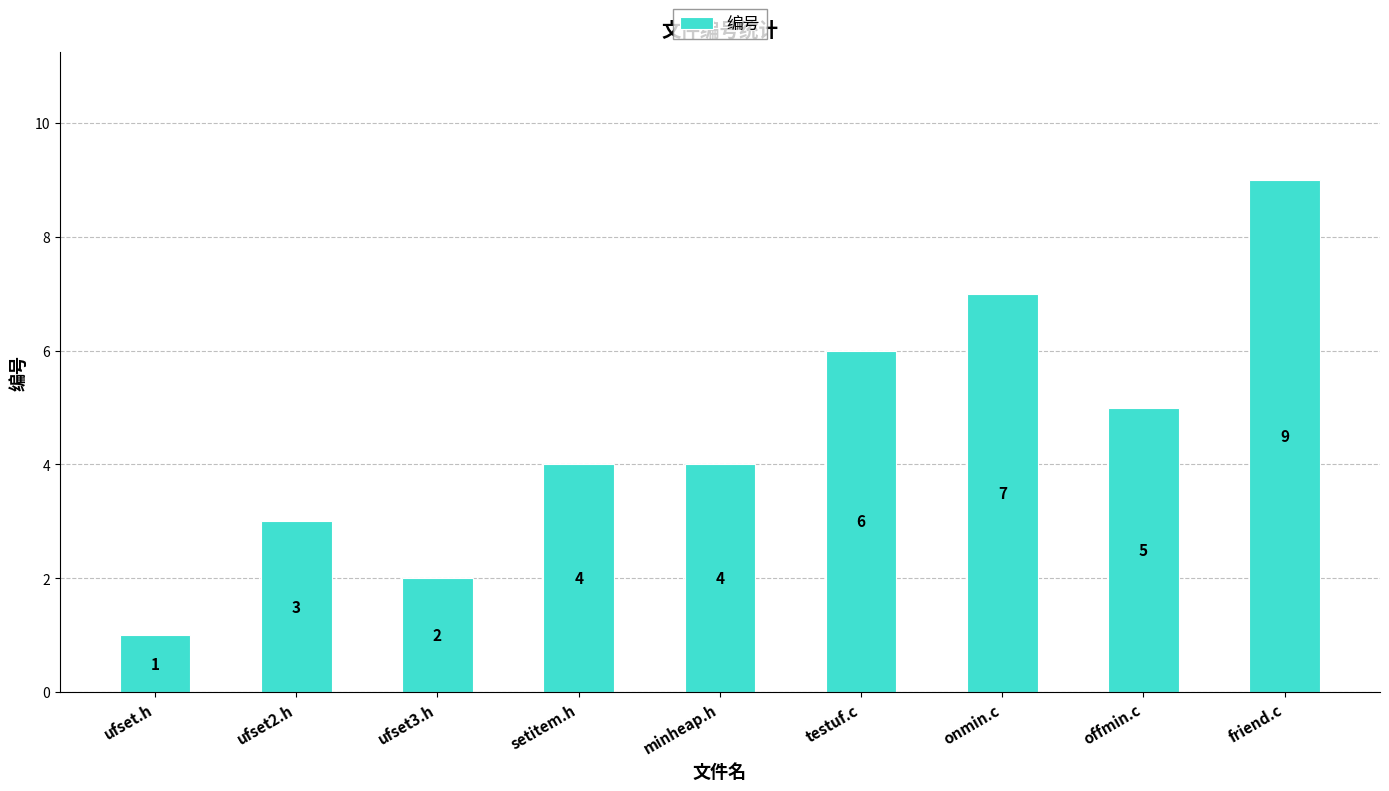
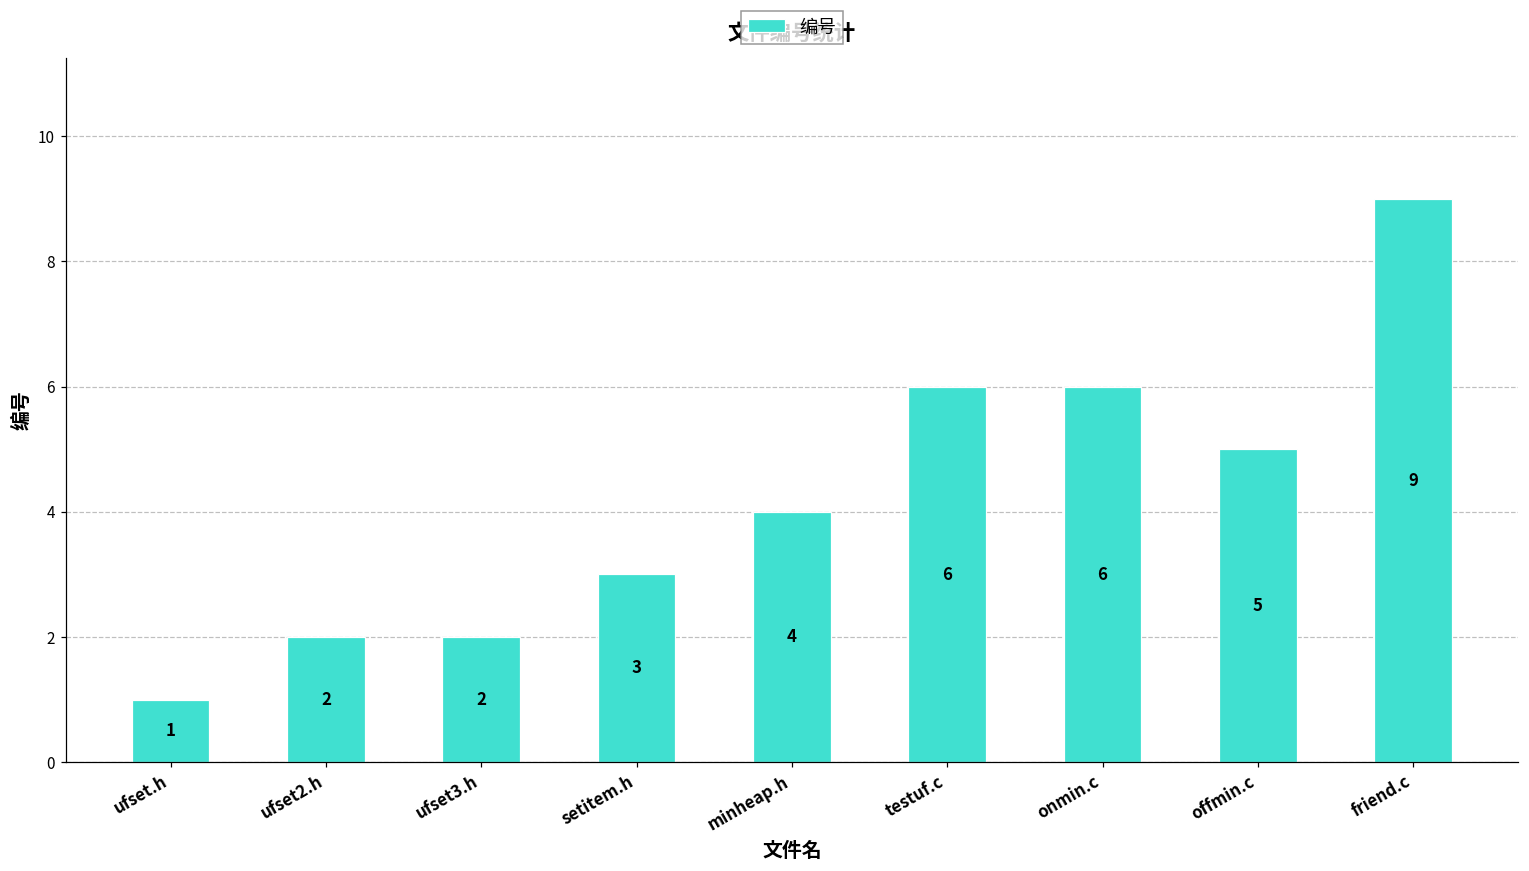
  {
    "ufset.h": 1,
-   "ufset2.h": 3,
+   "ufset2.h": 2,
    "ufset3.h": 2,
-   "setitem.h": 4,
+   "setitem.h": 3,
    "minheap.h": 4,
    "testuf.c": 6,
-   "onmin.c": 7,
+   "onmin.c": 6,
    "offmin.c": 5,
    "friend.c": 9
  }
